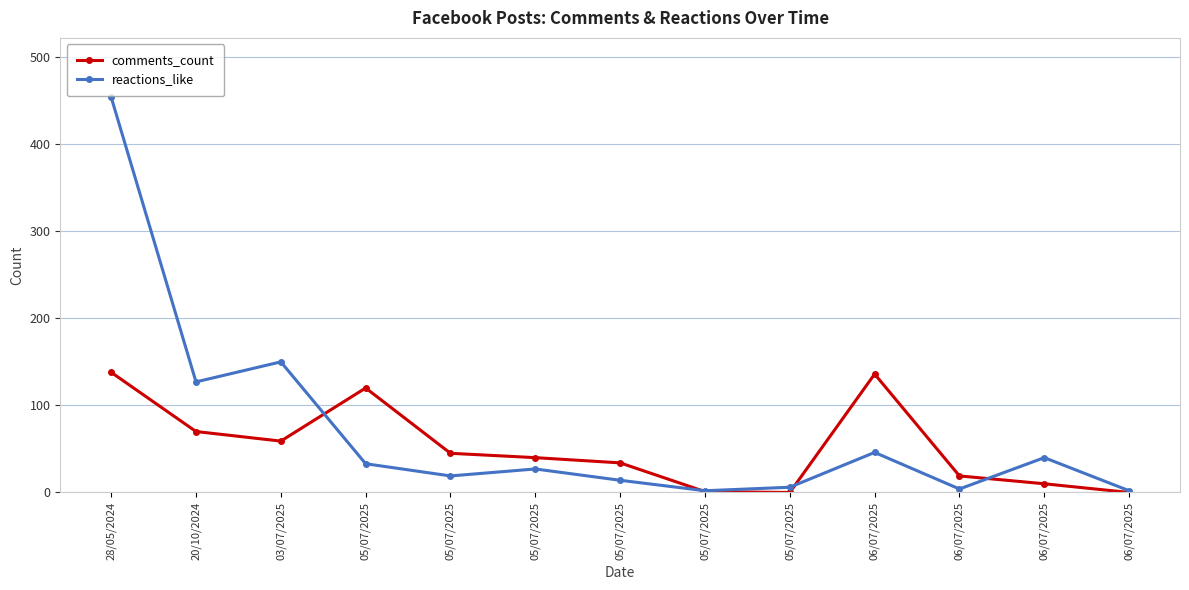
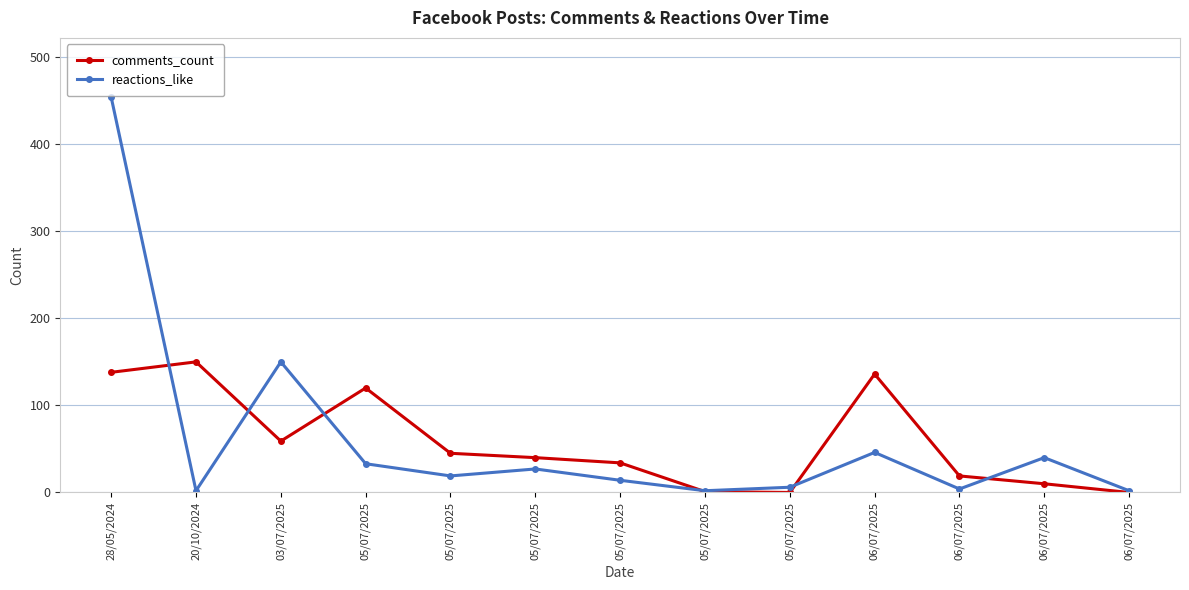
  {
    "comments_count": {
      "28/05/2024": 140,
-     "20/10/2024": 70,
+     "20/10/2024": 150,
      "03/07/2025": 60
    },
    "reactions_like": {
      "28/05/2024": 450,
-     "20/10/2024": 130,
+     "20/10/2024": 0,
      "03/07/2025": 150
    }
  }
